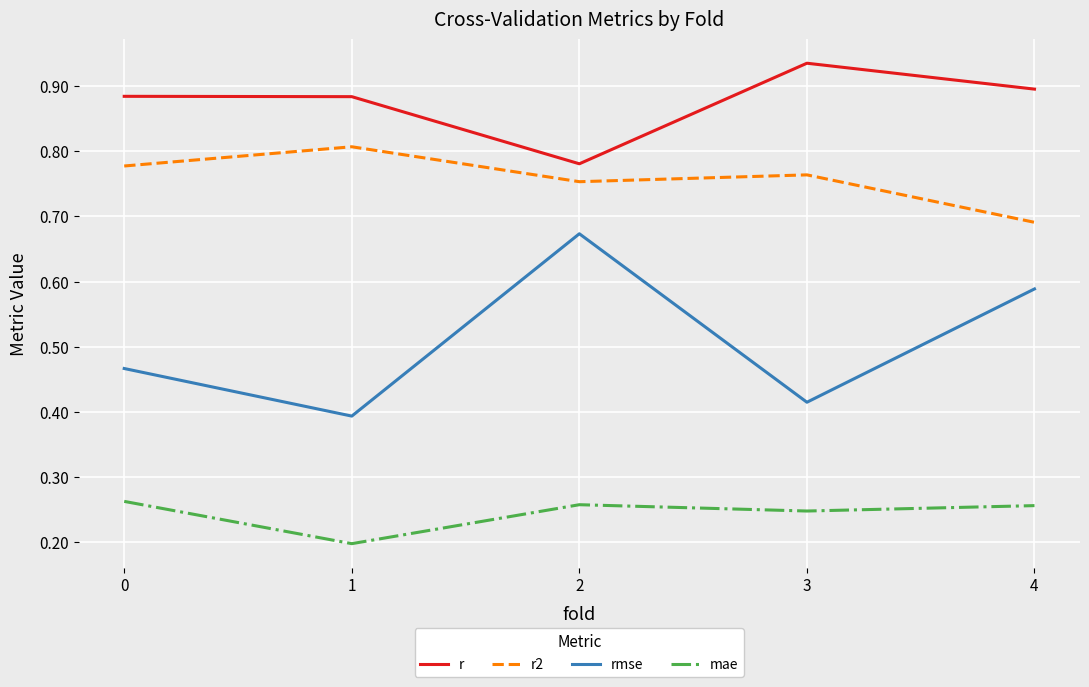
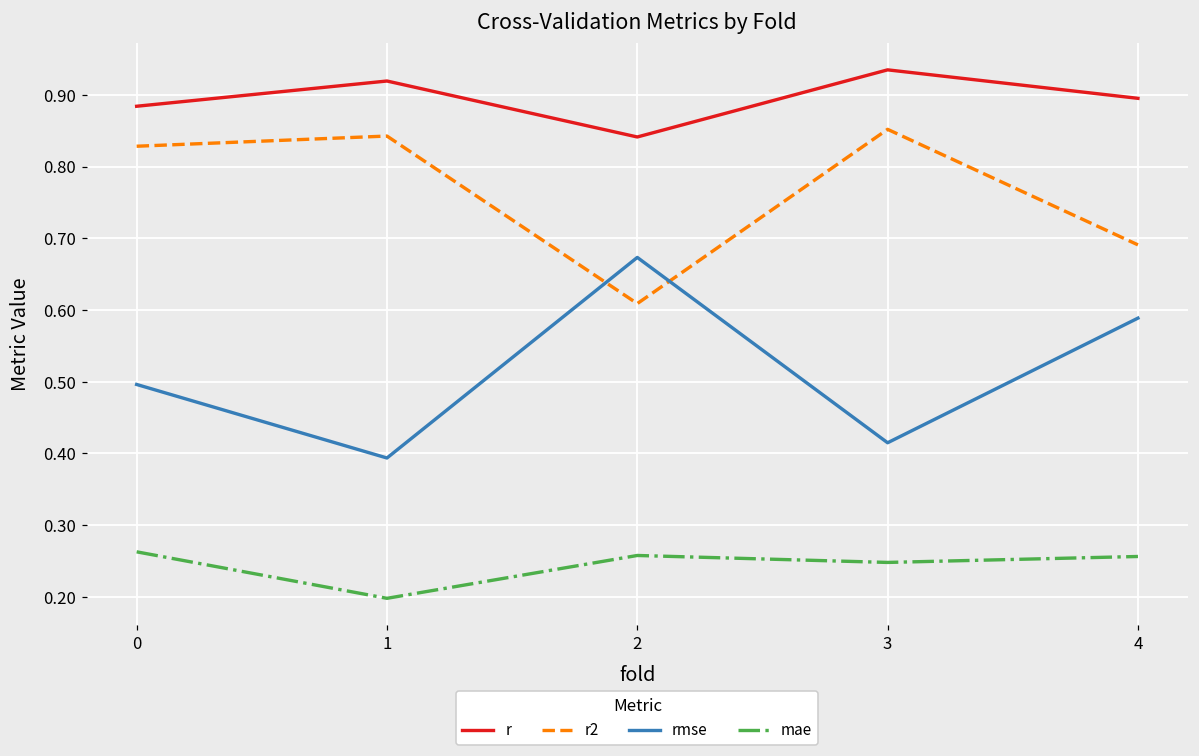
  {
    "r": {
      "0": 0.88,
-     "1": 0.88,
-     "2": 0.78,
+     "1": 0.92,
+     "2": 0.84,
      "3": 0.93,
      "4": 0.90
    },
    "r2": {
-     "0": 0.78,
-     "1": 0.81,
-     "2": 0.75,
-     "3": 0.76,
+     "0": 0.83,
+     "1": 0.84,
+     "2": 0.61,
+     "3": 0.85,
      "4": 0.69
    },
    "rmse": {
-     "0": 0.47,
+     "0": 0.50,
      "1": 0.39,
      "2": 0.67,
      "3": 0.41,
      "4": 0.59
    },
    "mae": {
      "0": 0.26,
      "1": 0.20,
      "2": 0.26,
      "3": 0.25,
      "4": 0.26
    }
  }
